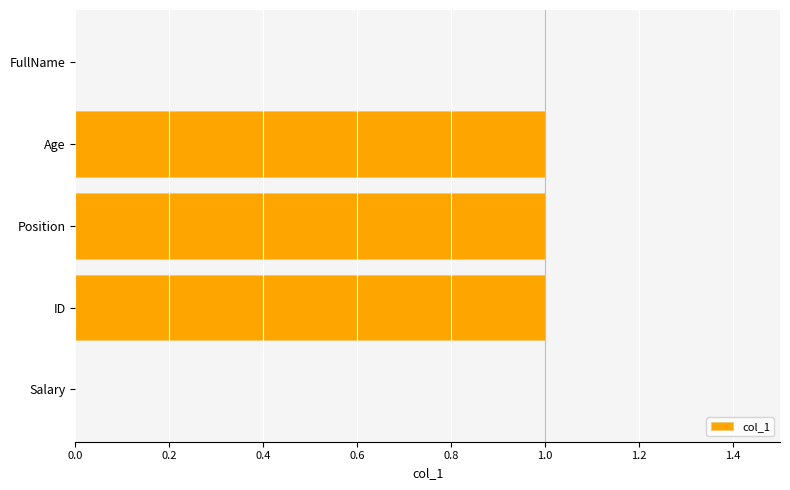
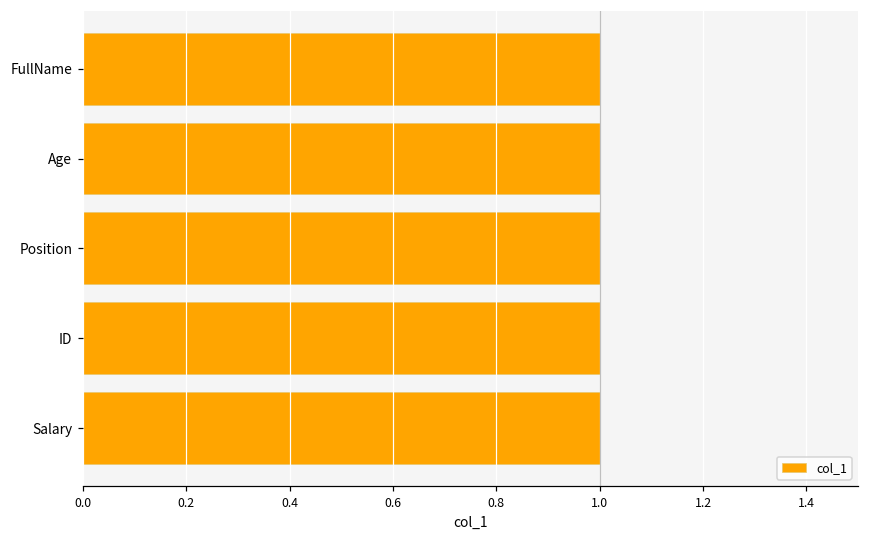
  {
-   "FullName": 0,
+   "FullName": 1,
    "Age": 1,
    "Position": 1,
    "ID": 1,
-   "Salary": 0
+   "Salary": 1
  }
